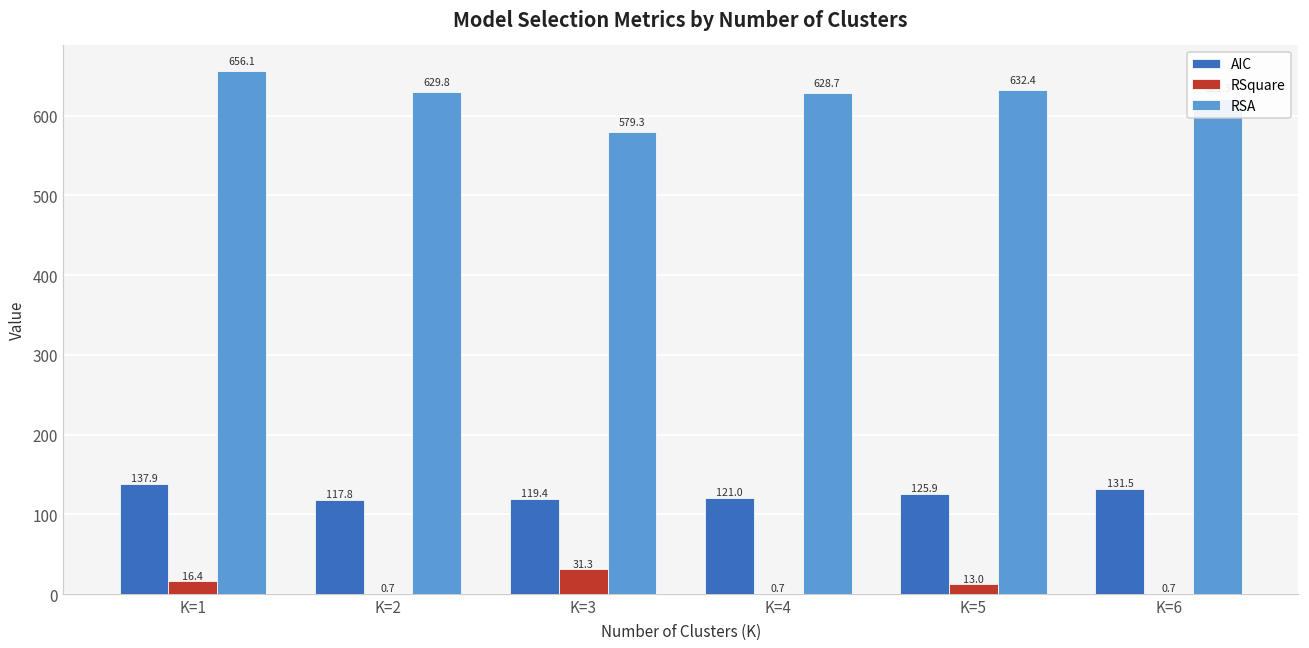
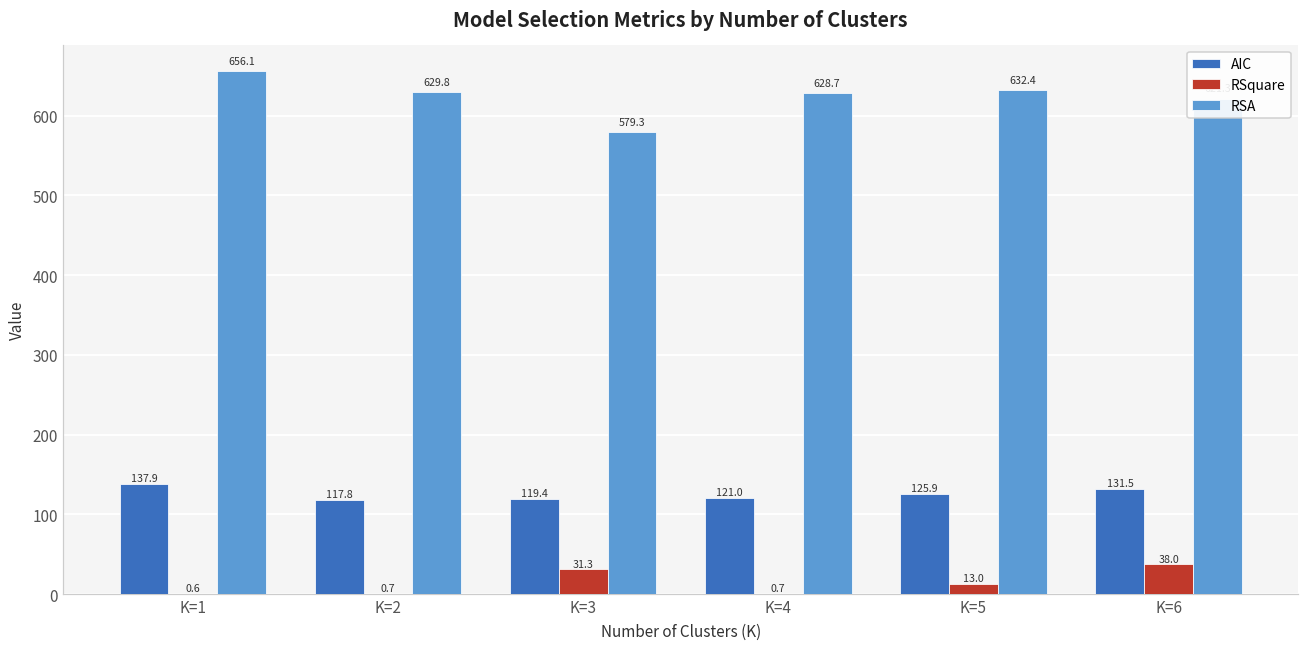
  {
    "RSquare": {
-     "K=1": 16.4,
+     "K=1": 0.6,
      "K=2": 0.7,
      "K=3": 31.3,
      "K=4": 0.7,
      "K=5": 13.0,
-     "K=6": 0.7
+     "K=6": 38.0
    }
  }
